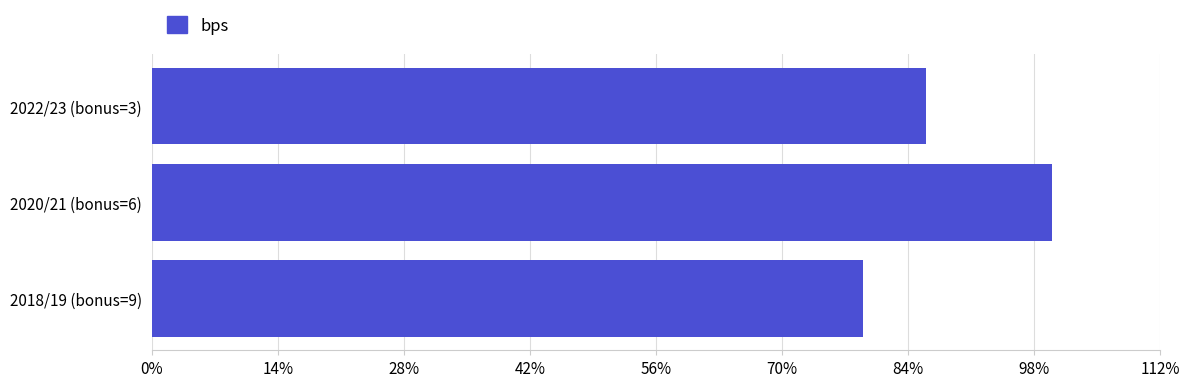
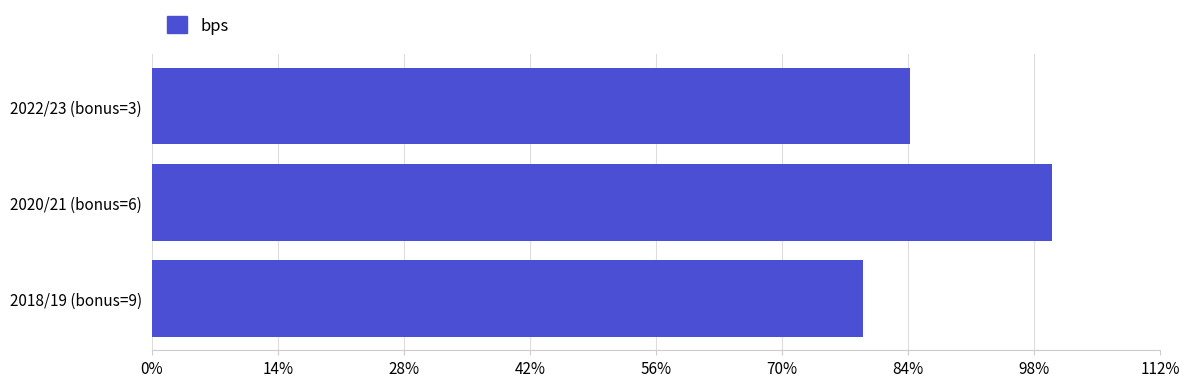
  {
-   "2022/23 (bonus=3)": "86%",
+   "2022/23 (bonus=3)": "84%",
    "2020/21 (bonus=6)": "100%",
    "2018/19 (bonus=9)": "79%"
  }
